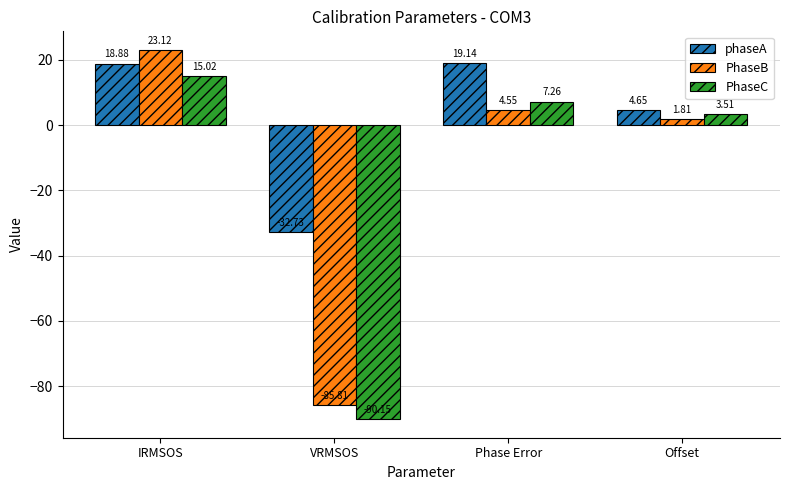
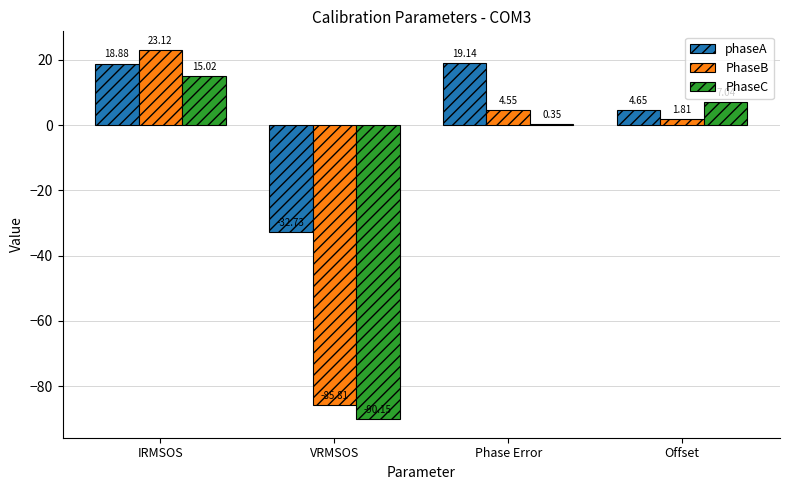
  {
    "phaseA": {
      "IRMSOS": 18.88,
      "VRMSOS": -32.73,
      "Phase Error": 19.14,
      "Offset": 4.65
    },
    "PhaseB": {
      "IRMSOS": 23.12,
      "VRMSOS": -85.81,
      "Phase Error": 4.55,
      "Offset": 1.81
    },
    "PhaseC": {
      "IRMSOS": 15.02,
      "VRMSOS": -90.15,
-     "Phase Error": 7.26,
-     "Offset": 4
+     "Phase Error": 0.35,
+     "Offset": 7
    }
  }
